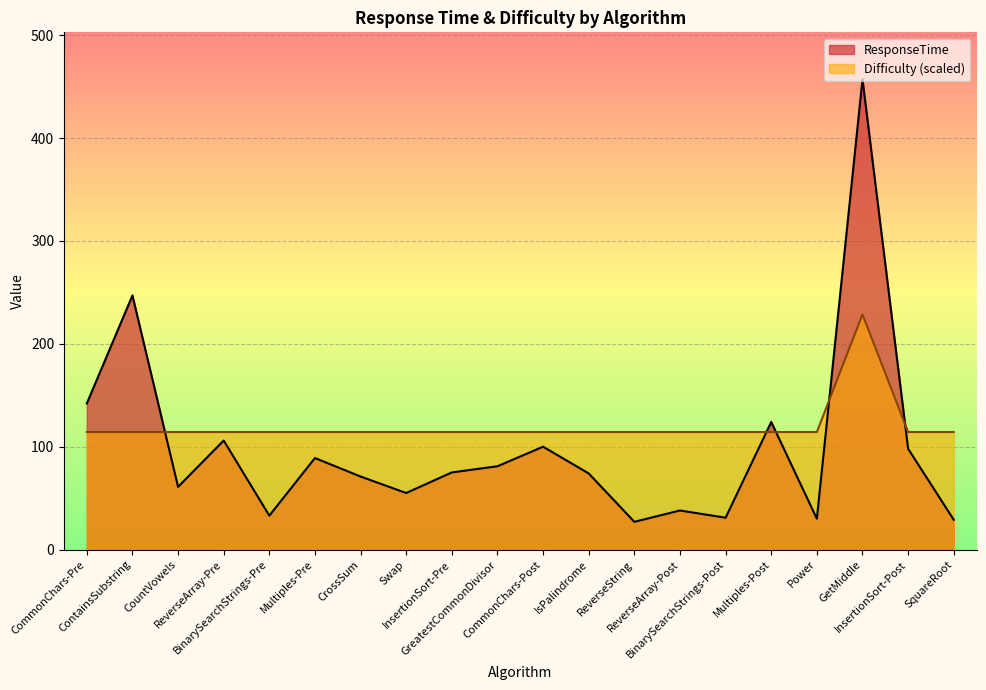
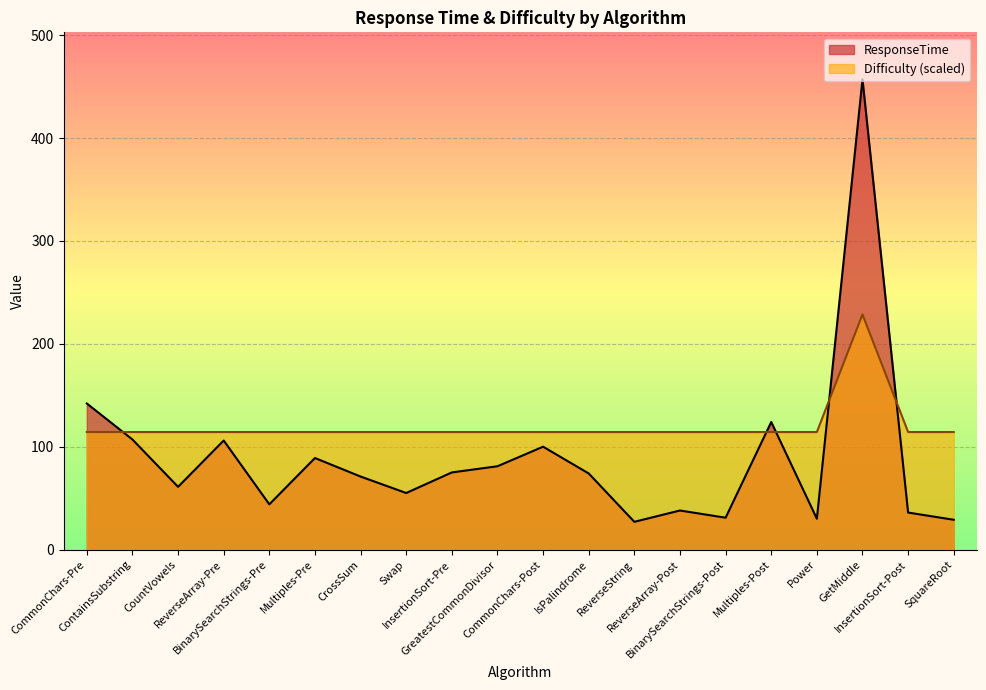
  {
    "ResponseTime": {
      "CommonChars-Pre": 142,
-     "ContainsSubstring": 247,
+     "ContainsSubstring": 107,
      "CountVowels": 61,
      "ReverseArray-Pre": 106,
-     "BinarySearchStrings-Pre": 33,
+     "BinarySearchStrings-Pre": 44,
      "Multiples-Pre": 89,
      "CrossSum": 71,
      "Swap": 55,
      "InsertionSort-Pre": 75,
      "GreatestCommonDivisor": 81,
      "CommonChars-Post": 100,
      "IsPalindrome": 74,
      "ReverseString": 27,
      "ReverseArray-Post": 38,
      "BinarySearchStrings-Post": 31,
      "Multiples-Post": 124,
      "Power": 30,
-     "InsertionSort-Post": 98,
+     "InsertionSort-Post": 36,
      "SquareRoot": 29
    },
    "Difficulty (scaled)": {
      "CommonChars-Pre": 114,
      "ContainsSubstring": 114,
      "CountVowels": 114,
      "ReverseArray-Pre": 114,
      "BinarySearchStrings-Pre": 114,
      "Multiples-Pre": 114,
      "CrossSum": 114,
      "Swap": 114,
      "InsertionSort-Pre": 114,
      "GreatestCommonDivisor": 114,
      "CommonChars-Post": 114,
      "IsPalindrome": 114,
      "ReverseString": 114,
      "ReverseArray-Post": 114,
      "BinarySearchStrings-Post": 114,
      "Multiples-Post": 114,
      "Power": 114,
      "GetMiddle": 229,
      "InsertionSort-Post": 114,
      "SquareRoot": 114
    }
  }
